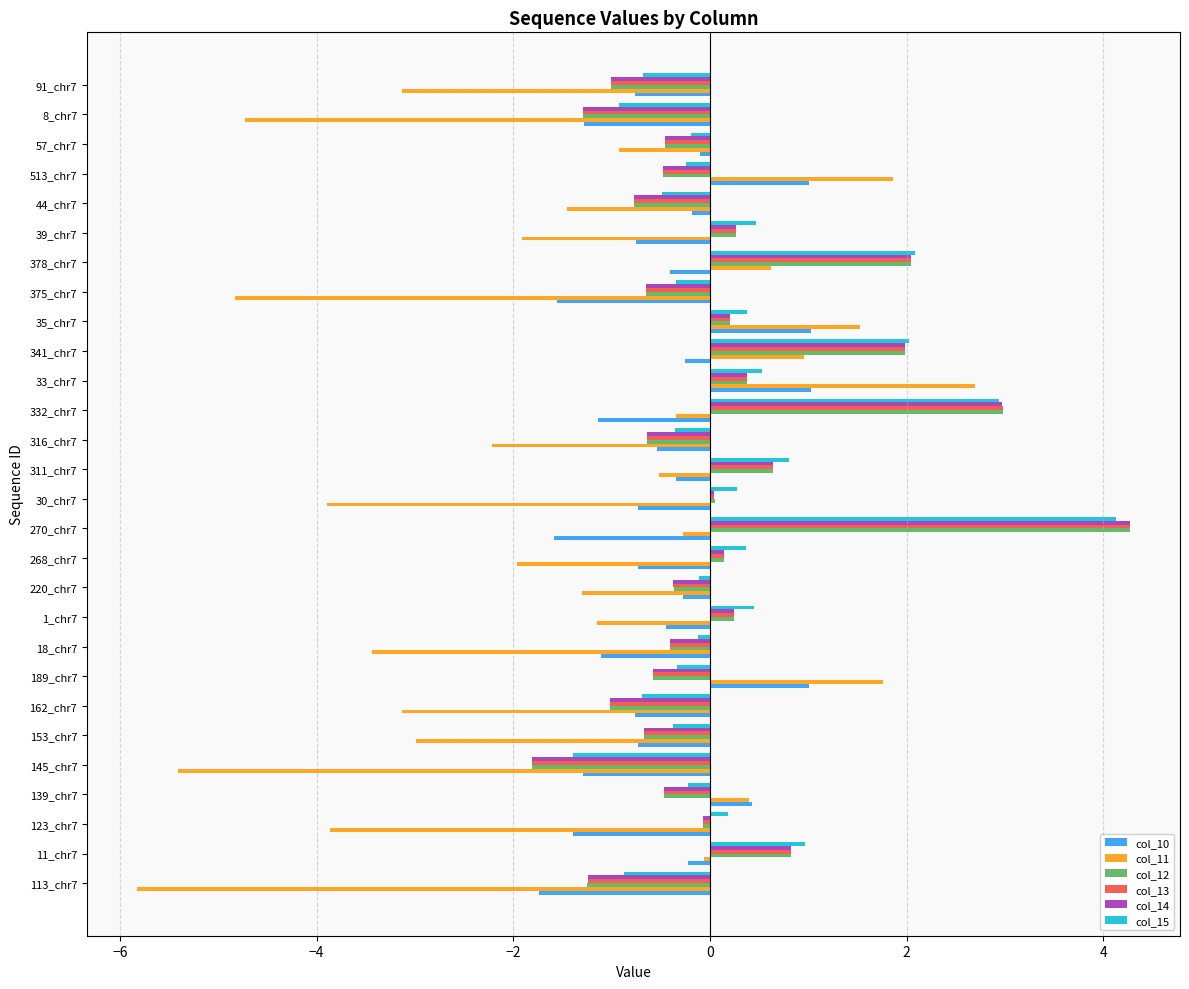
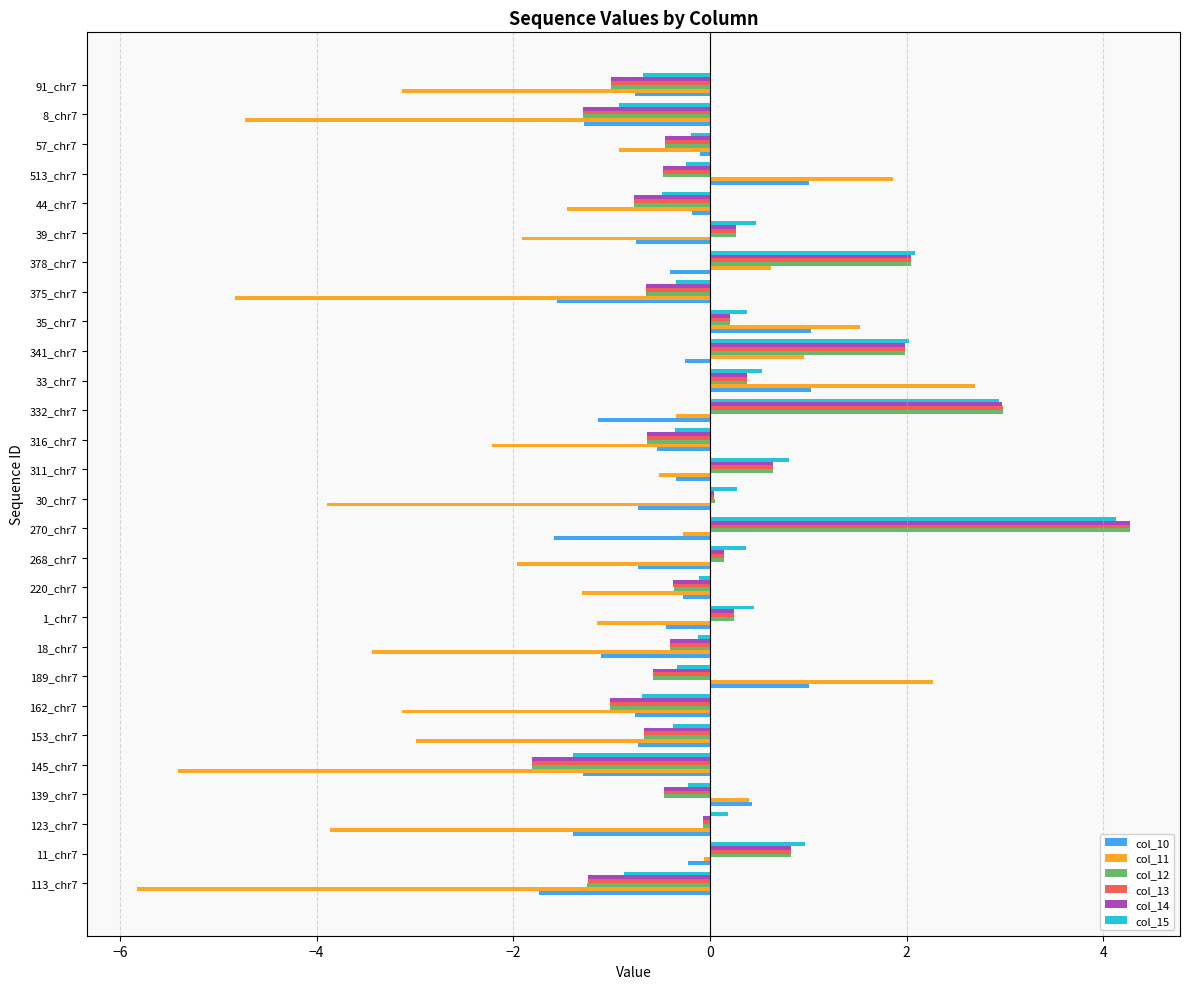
  {
    "col_11": {
      "91_chr7": -3.1,
      "8_chr7": -4.7,
      "57_chr7": -0.9,
      "513_chr7": 1.9,
      "44_chr7": -1.5,
      "39_chr7": -1.9,
      "378_chr7": 0.6,
      "375_chr7": -4.8,
      "35_chr7": 1.5,
      "341_chr7": 1.0,
      "33_chr7": 2.7,
      "332_chr7": -0.3,
      "316_chr7": -2.2,
      "311_chr7": -0.5,
      "30_chr7": -3.9,
      "270_chr7": -0.3,
      "268_chr7": -2.0,
      "220_chr7": -1.3,
      "1_chr7": -1.2,
      "18_chr7": -3.4,
-     "189_chr7": 1.8,
+     "189_chr7": 2.3,
      "162_chr7": -3.1,
      "153_chr7": -3.0,
      "145_chr7": -5.4,
      "139_chr7": 0.4,
      "123_chr7": -3.9,
      "11_chr7": -0.1,
      "113_chr7": -5.8
    },
    "col_12": {
      "91_chr7": -1.0,
      "8_chr7": -1.3,
      "57_chr7": -0.5,
      "513_chr7": -0.5,
      "44_chr7": -0.8,
      "39_chr7": 0.3,
      "378_chr7": 2.0,
      "375_chr7": -0.7,
      "35_chr7": 0.2,
      "341_chr7": 2.0,
      "33_chr7": 0.4,
      "332_chr7": 3.0,
      "316_chr7": -0.6,
      "311_chr7": 0.6,
      "30_chr7": 0.0,
      "270_chr7": 4.3,
      "268_chr7": 0.1,
      "220_chr7": -0.4,
      "1_chr7": 0.2,
      "18_chr7": -0.4,
      "189_chr7": -0.6,
      "162_chr7": -1.0,
      "153_chr7": -0.7,
      "145_chr7": -1.8,
      "139_chr7": -0.5,
      "123_chr7": -0.1,
      "11_chr7": 0.8,
      "113_chr7": -1.2
    },
    "col_13": {
      "91_chr7": -1.0,
      "8_chr7": -1.3,
      "57_chr7": -0.5,
      "513_chr7": -0.5,
      "44_chr7": -0.8,
      "39_chr7": 0.3,
      "378_chr7": 2.0,
      "375_chr7": -0.7,
      "35_chr7": 0.2,
      "341_chr7": 2.0,
      "33_chr7": 0.4,
      "332_chr7": 3.0,
      "316_chr7": -0.6,
      "311_chr7": 0.6,
      "30_chr7": 0.0,
      "270_chr7": 4.3,
      "268_chr7": 0.1,
      "220_chr7": -0.4,
      "1_chr7": 0.2,
      "18_chr7": -0.4,
      "189_chr7": -0.6,
      "162_chr7": -1.0,
      "153_chr7": -0.7,
      "145_chr7": -1.8,
      "139_chr7": -0.5,
      "123_chr7": -0.1,
      "11_chr7": 0.8,
      "113_chr7": -1.2
    },
    "col_14": {
      "91_chr7": -1.0,
      "8_chr7": -1.3,
      "57_chr7": -0.5,
      "513_chr7": -0.5,
      "44_chr7": -0.8,
      "39_chr7": 0.3,
      "378_chr7": 2.0,
      "375_chr7": -0.7,
      "35_chr7": 0.2,
      "341_chr7": 2.0,
      "33_chr7": 0.4,
      "332_chr7": 3.0,
      "316_chr7": -0.6,
      "311_chr7": 0.6,
      "30_chr7": 0.0,
      "270_chr7": 4.3,
      "268_chr7": 0.1,
      "220_chr7": -0.4,
      "1_chr7": 0.2,
      "18_chr7": -0.4,
      "189_chr7": -0.6,
      "162_chr7": -1.0,
      "153_chr7": -0.7,
      "145_chr7": -1.8,
      "139_chr7": -0.5,
      "123_chr7": -0.1,
      "11_chr7": 0.8,
      "113_chr7": -1.2
    }
  }
